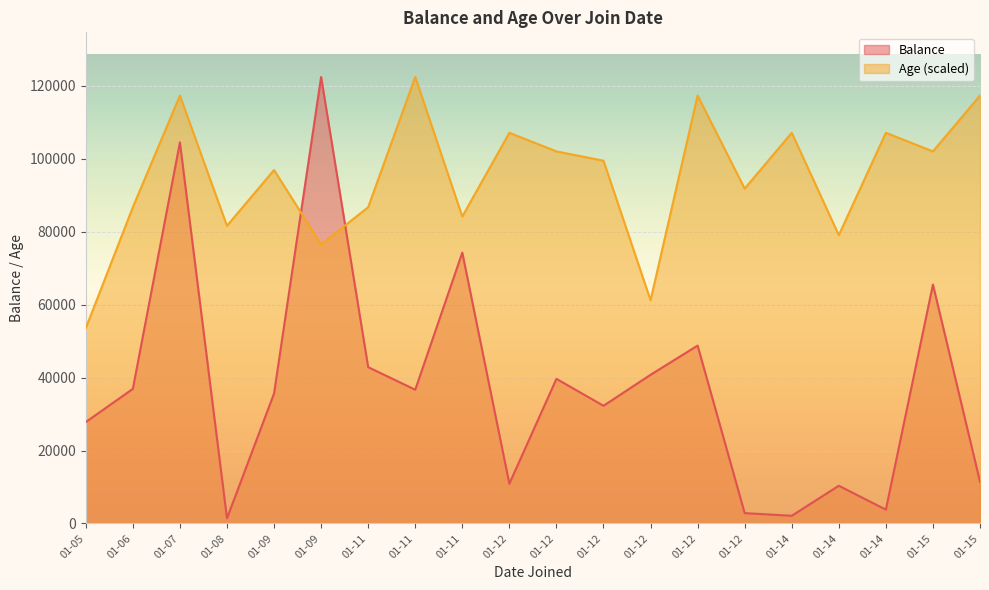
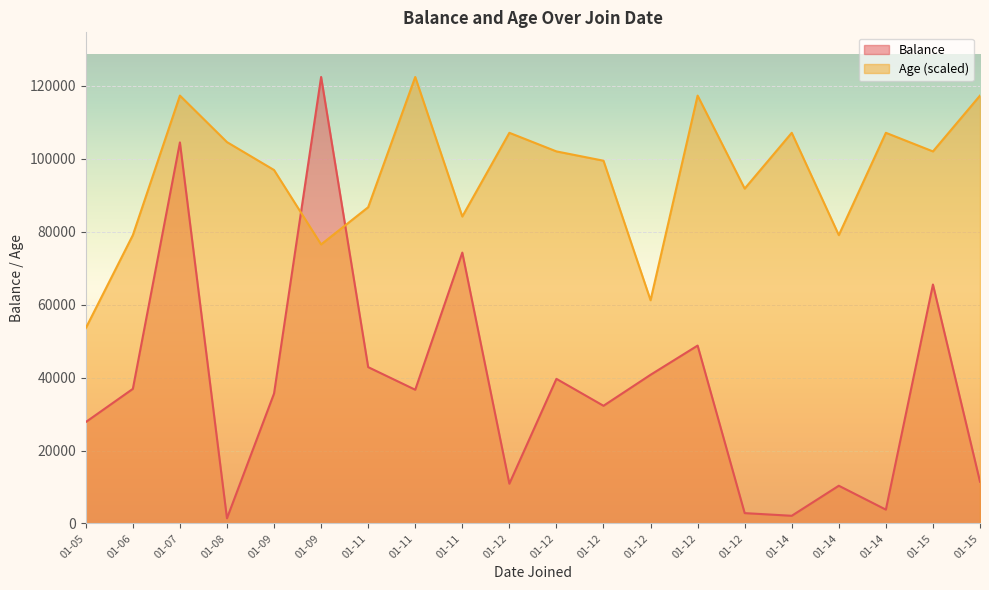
  {
    "Balance": {
      "01-05": 28000,
      "01-06": 37000,
      "01-07": 104000,
      "01-08": 1000
    },
    "Age (scaled)": {
      "01-05": 54000,
-     "01-06": 87000,
+     "01-06": 79000,
      "01-07": 117000,
-     "01-08": 82000
+     "01-08": 105000
    }
  }
